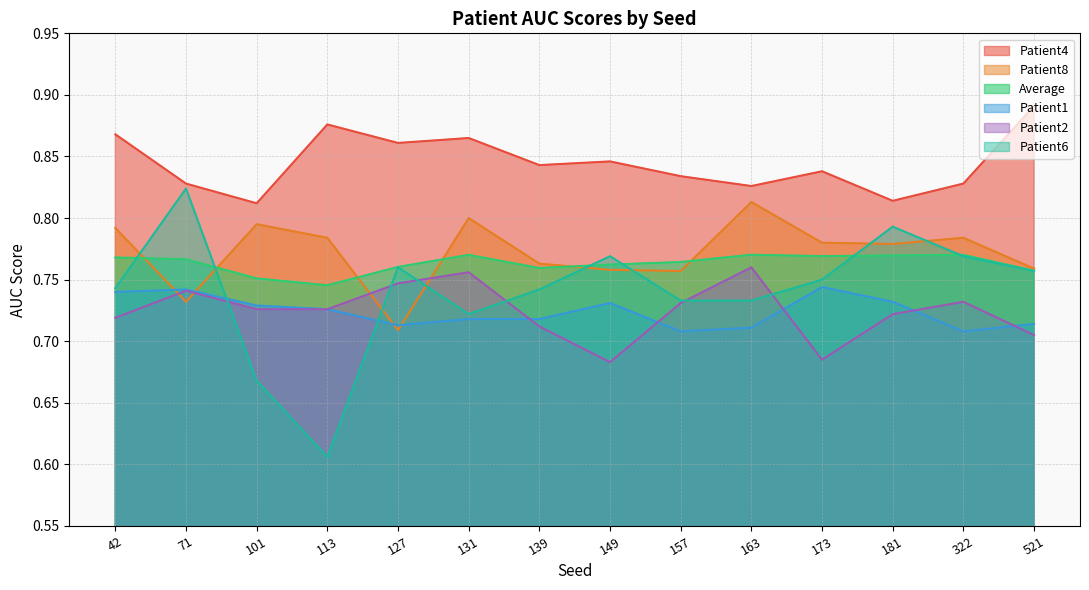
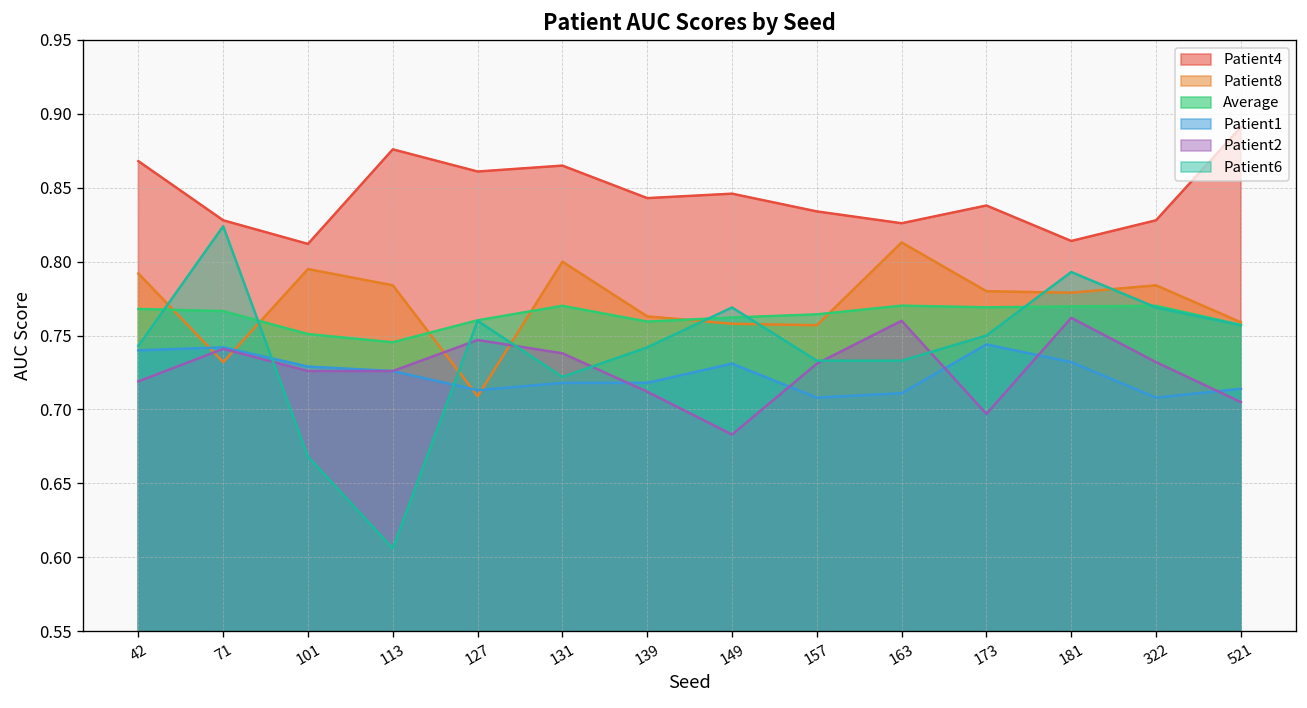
  {
    "Patient2": {
      "42": 0.719,
      "101": 0.726,
      "127": 0.747,
-     "131": 0.756,
+     "131": 0.738,
      "139": 0.712,
      "149": 0.683,
      "163": 0.760,
-     "173": 0.685,
-     "181": 0.722,
+     "173": 0.697,
+     "181": 0.762,
      "322": 0.732,
      "521": 0.705
    }
  }
